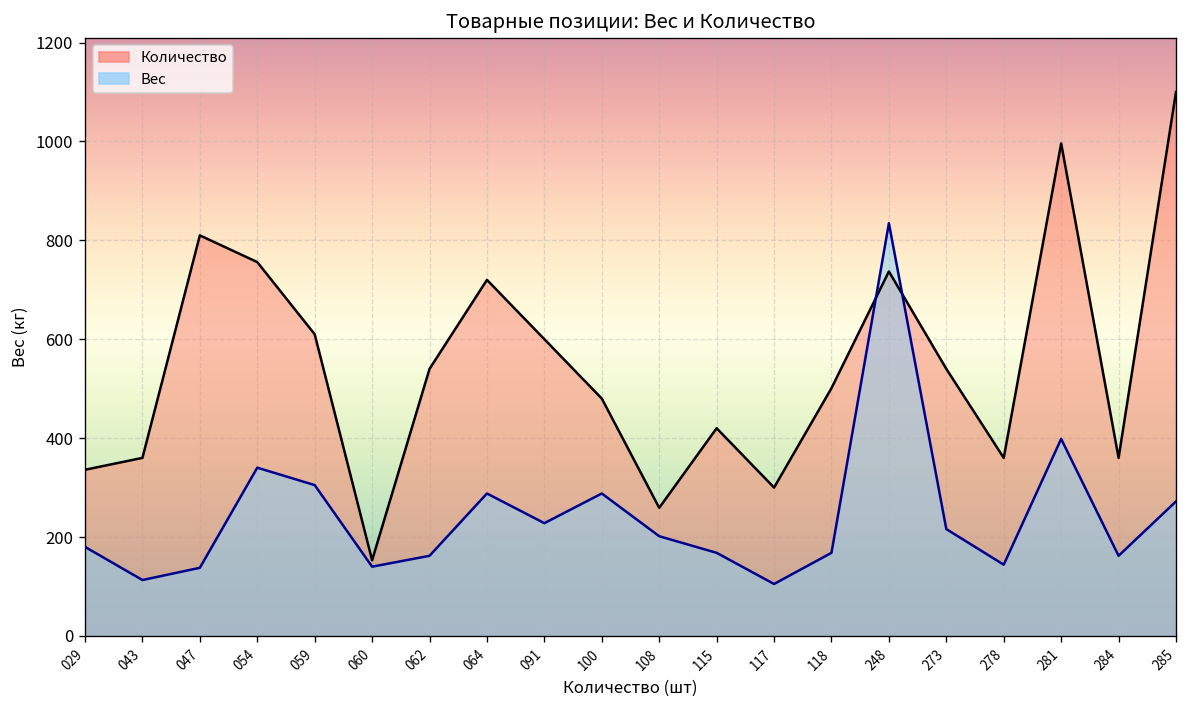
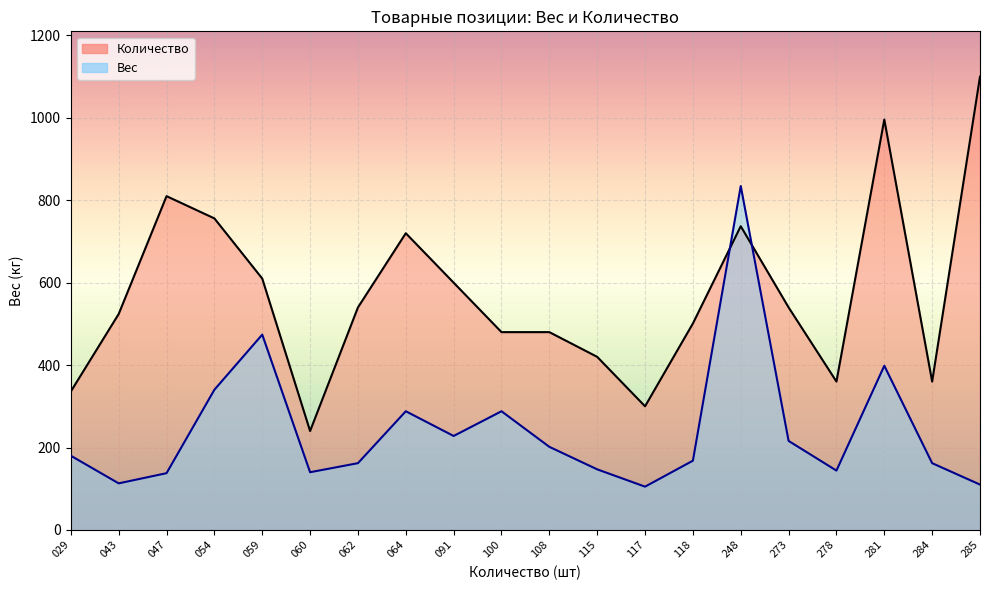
  {
    "Количество": {
      "029": 340,
-     "043": 360,
+     "043": 520,
      "047": 810,
      "054": 760,
      "059": 610,
-     "060": 150,
+     "060": 240,
      "062": 540,
      "064": 720,
      "091": 600,
      "100": 480,
-     "108": 260,
+     "108": 480,
      "115": 420,
      "117": 300,
      "118": 500,
      "248": 740,
      "273": 540,
      "278": 360,
      "281": 1000,
      "284": 360,
      "285": 1100
    },
    "Вес": {
      "029": 180,
      "043": 110,
      "047": 140,
      "054": 340,
-     "059": 310,
+     "059": 470,
      "060": 140,
      "062": 160,
      "064": 290,
      "091": 230,
      "100": 290,
      "108": 200,
-     "115": 170,
+     "115": 150,
      "117": 110,
      "118": 170,
      "248": 830,
      "273": 220,
      "278": 140,
      "281": 400,
      "284": 160,
-     "285": 270
+     "285": 110
    }
  }
